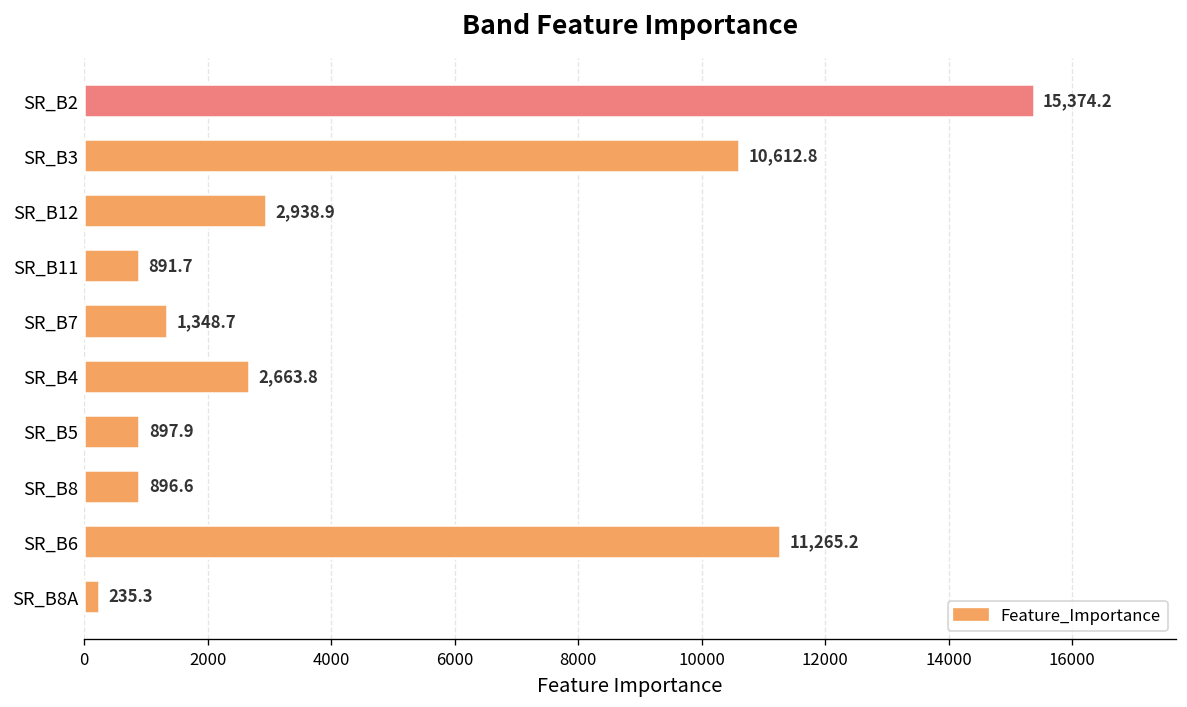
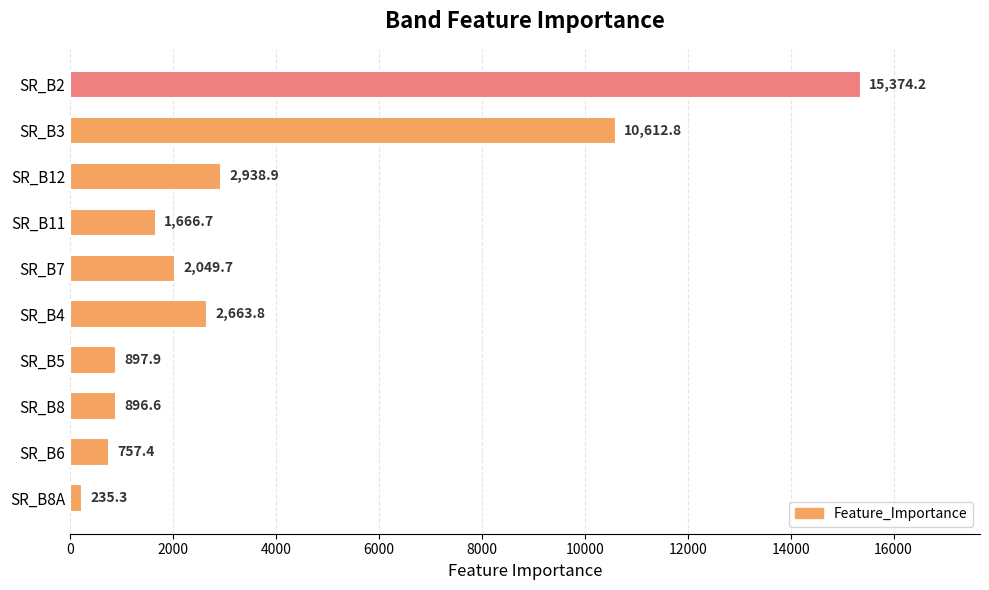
  {
    "SR_B2": "15,374.2",
    "SR_B3": "10,612.8",
    "SR_B12": "2,938.9",
-   "SR_B11": "891.7",
-   "SR_B7": "1,348.7",
+   "SR_B11": "1,666.7",
+   "SR_B7": "2,049.7",
    "SR_B4": "2,663.8",
    "SR_B5": "897.9",
    "SR_B8": "896.6",
-   "SR_B6": "11,265.2",
+   "SR_B6": "757.4",
    "SR_B8A": "235.3"
  }
